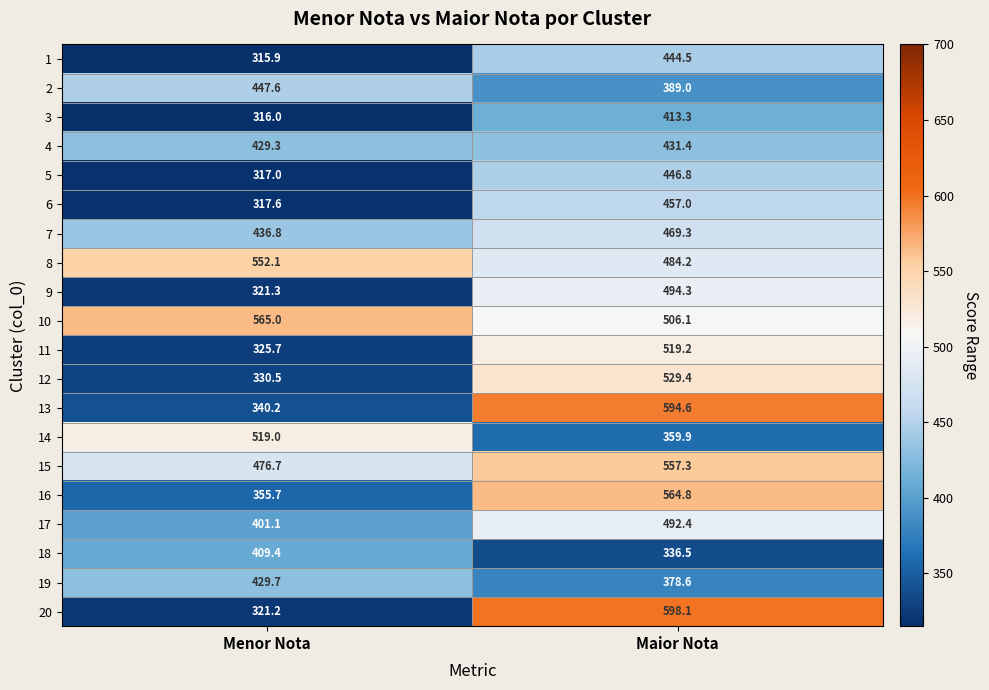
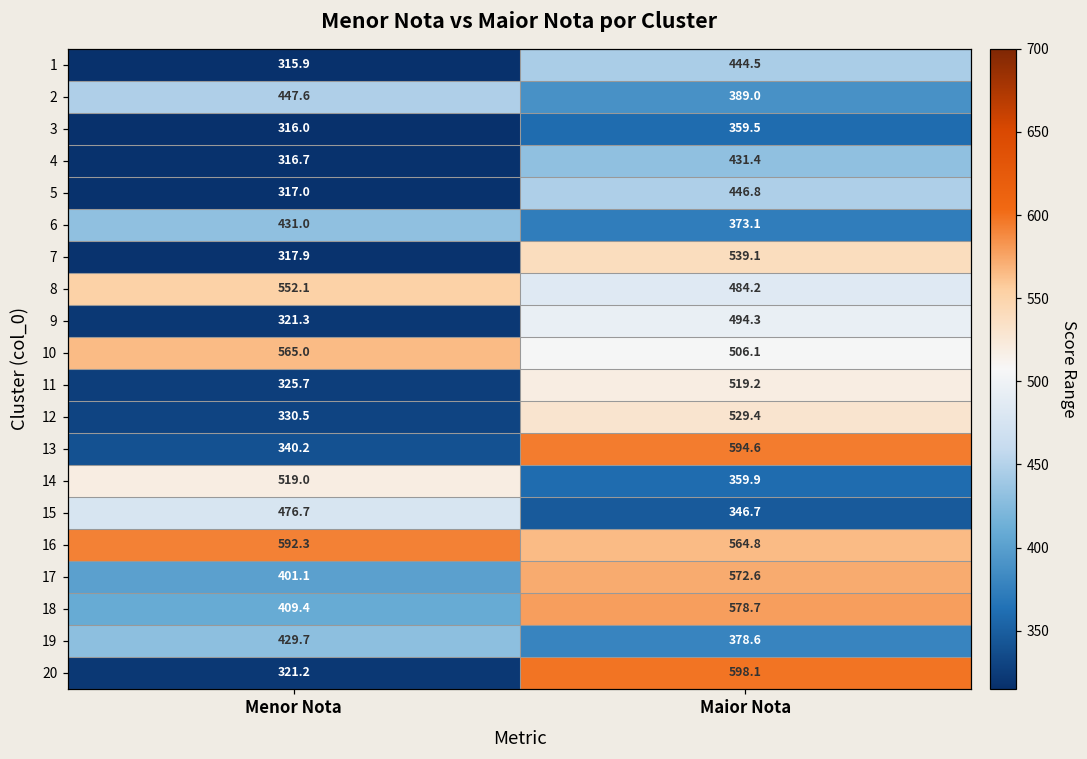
  {
    "1": {
      "Menor Nota": 315.9,
      "Maior Nota": 444.5
    },
    "2": {
      "Menor Nota": 447.6,
      "Maior Nota": 389.0
    },
    "3": {
      "Menor Nota": 316.0,
-     "Maior Nota": 413.3
+     "Maior Nota": 359.5
    },
    "4": {
-     "Menor Nota": 429.3,
+     "Menor Nota": 316.7,
      "Maior Nota": 431.4
    },
    "5": {
      "Menor Nota": 317.0,
      "Maior Nota": 446.8
    },
    "6": {
-     "Menor Nota": 317.6,
-     "Maior Nota": 457.0
+     "Menor Nota": 431.0,
+     "Maior Nota": 373.1
    },
    "7": {
-     "Menor Nota": 436.8,
-     "Maior Nota": 469.3
+     "Menor Nota": 317.9,
+     "Maior Nota": 539.1
    },
    "8": {
      "Menor Nota": 552.1,
      "Maior Nota": 484.2
    },
    "9": {
      "Menor Nota": 321.3,
      "Maior Nota": 494.3
    },
    "10": {
      "Menor Nota": 565.0,
      "Maior Nota": 506.1
    },
    "11": {
      "Menor Nota": 325.7,
      "Maior Nota": 519.2
    },
    "12": {
      "Menor Nota": 330.5,
      "Maior Nota": 529.4
    },
    "13": {
      "Menor Nota": 340.2,
      "Maior Nota": 594.6
    },
    "14": {
      "Menor Nota": 519.0,
      "Maior Nota": 359.9
    },
    "15": {
      "Menor Nota": 476.7,
-     "Maior Nota": 557.3
+     "Maior Nota": 346.7
    },
    "16": {
-     "Menor Nota": 355.7,
+     "Menor Nota": 592.3,
      "Maior Nota": 564.8
    },
    "17": {
      "Menor Nota": 401.1,
-     "Maior Nota": 492.4
+     "Maior Nota": 572.6
    },
    "18": {
      "Menor Nota": 409.4,
-     "Maior Nota": 336.5
+     "Maior Nota": 578.7
    },
    "19": {
      "Menor Nota": 429.7,
      "Maior Nota": 378.6
    },
    "20": {
      "Menor Nota": 321.2,
      "Maior Nota": 598.1
    }
  }
